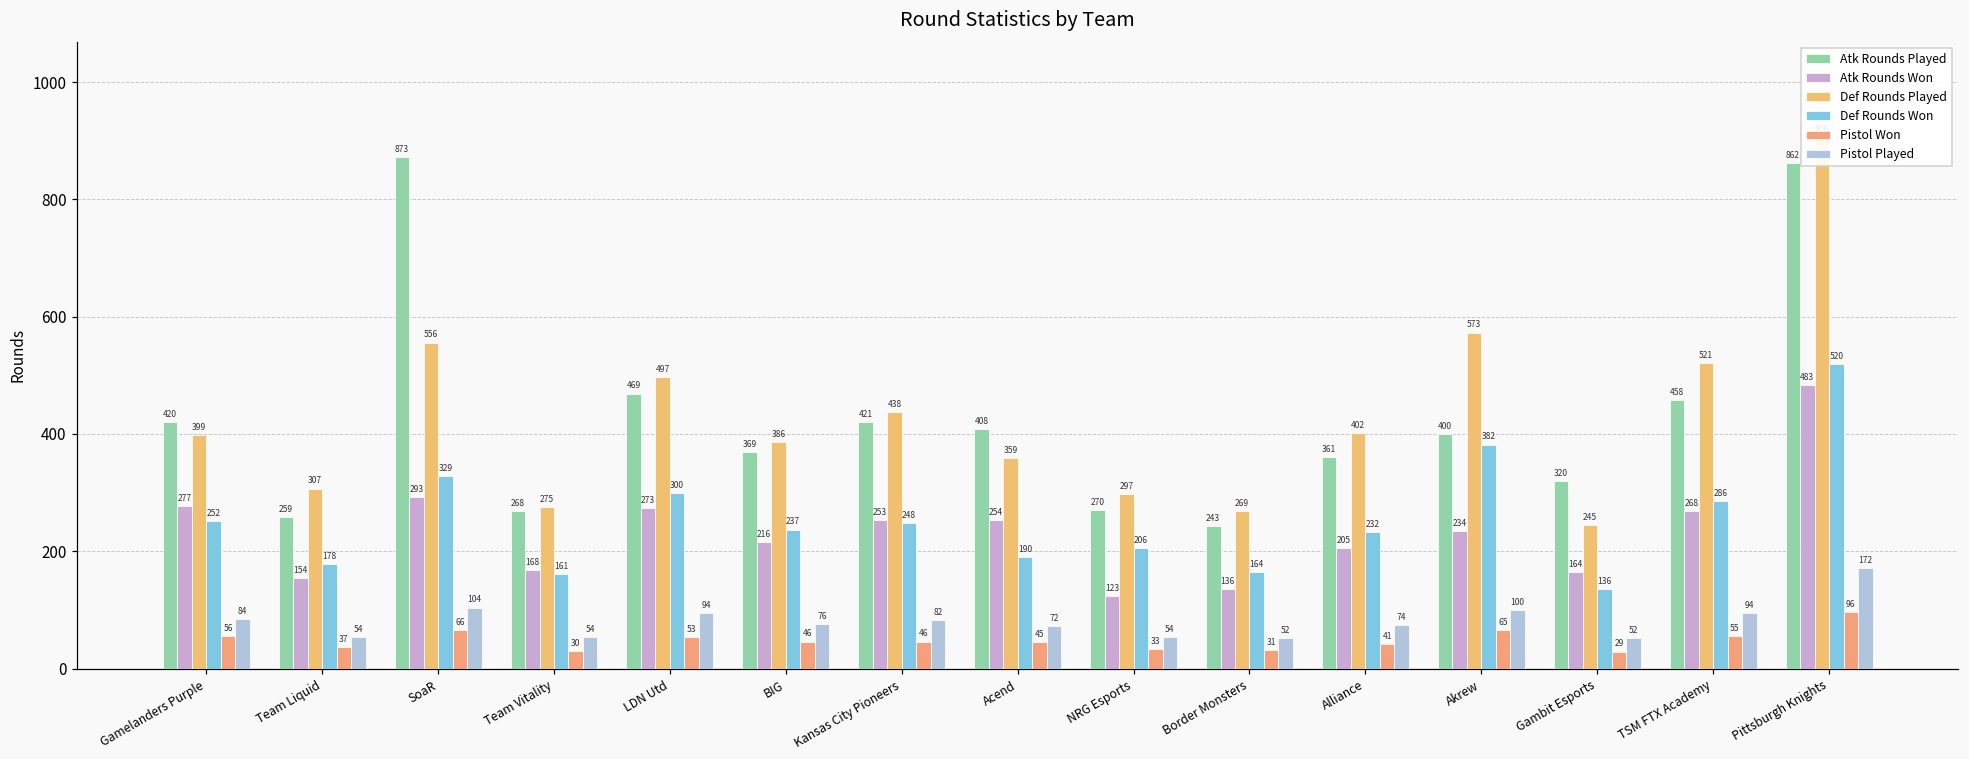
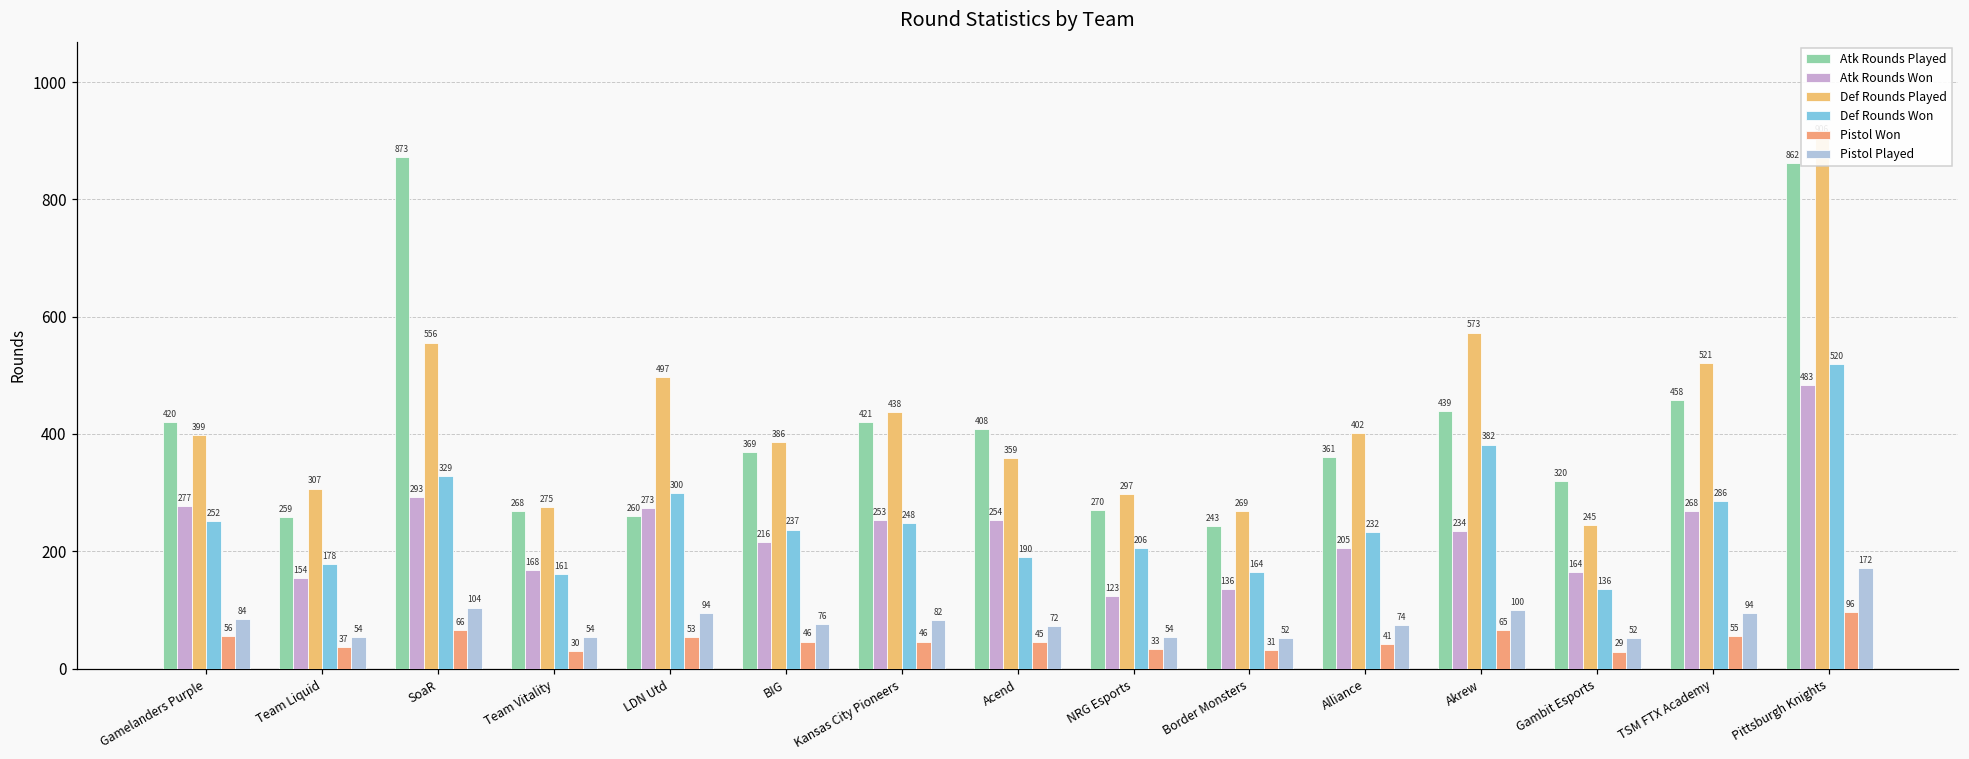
  {
    "Atk Rounds Played": {
      "Gamelanders Purple": 420,
      "Team Liquid": 259,
      "SoaR": 873,
      "Team Vitality": 268,
-     "LDN Utd": 469,
+     "LDN Utd": 260,
      "BIG": 369,
      "Kansas City Pioneers": 421,
      "Acend": 408,
      "NRG Esports": 270,
      "Border Monsters": 243,
      "Alliance": 361,
-     "Akrew": 400,
+     "Akrew": 439,
      "Gambit Esports": 320,
      "TSM FTX Academy": 458,
      "Pittsburgh Knights": 862
    }
  }
